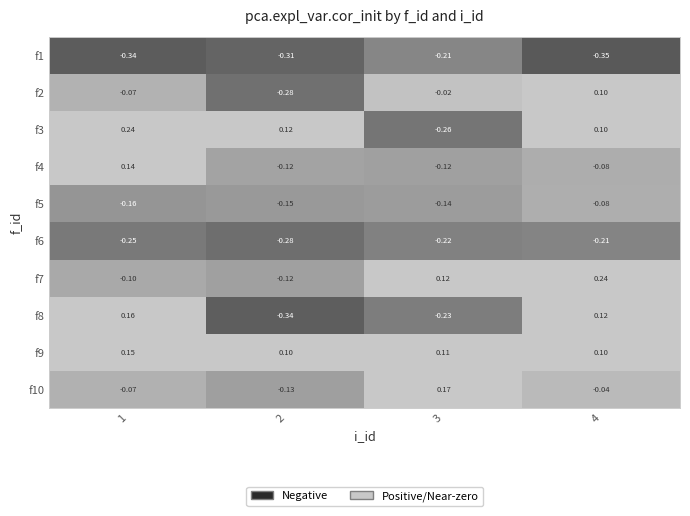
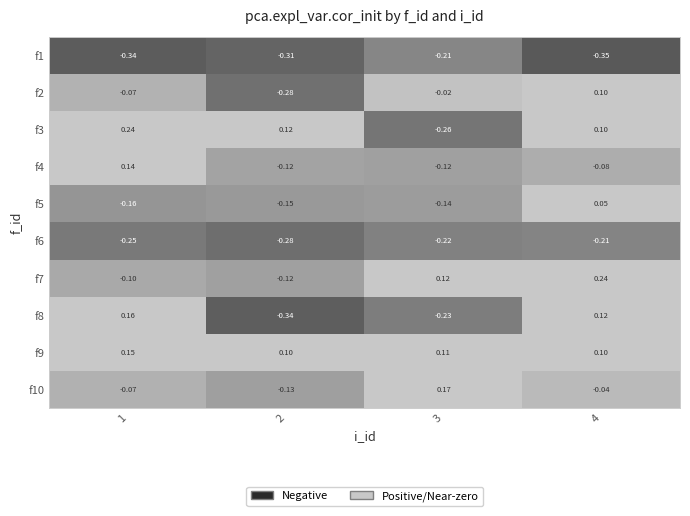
  {
    "f1": {
      "1": -0.34,
      "2": -0.31,
      "3": -0.21,
      "4": -0.35
    },
    "f2": {
      "1": -0.07,
      "2": -0.28,
      "3": -0.02,
      "4": 0.10
    },
    "f3": {
      "1": 0.24,
      "2": 0.12,
      "3": -0.26,
      "4": 0.10
    },
    "f4": {
      "1": 0.14,
      "2": -0.12,
      "3": -0.12,
      "4": -0.08
    },
    "f5": {
      "1": -0.16,
      "2": -0.15,
      "3": -0.14,
-     "4": -0.08
+     "4": 0.05
    },
    "f6": {
      "1": -0.25,
      "2": -0.28,
      "3": -0.22,
      "4": -0.21
    },
    "f7": {
      "1": -0.10,
      "2": -0.12,
      "3": 0.12,
      "4": 0.24
    },
    "f8": {
      "1": 0.16,
      "2": -0.34,
      "3": -0.23,
      "4": 0.12
    },
    "f9": {
      "1": 0.15,
      "2": 0.10,
      "3": 0.11,
      "4": 0.10
    },
    "f10": {
      "1": -0.07,
      "2": -0.13,
      "3": 0.17,
      "4": -0.04
    }
  }
